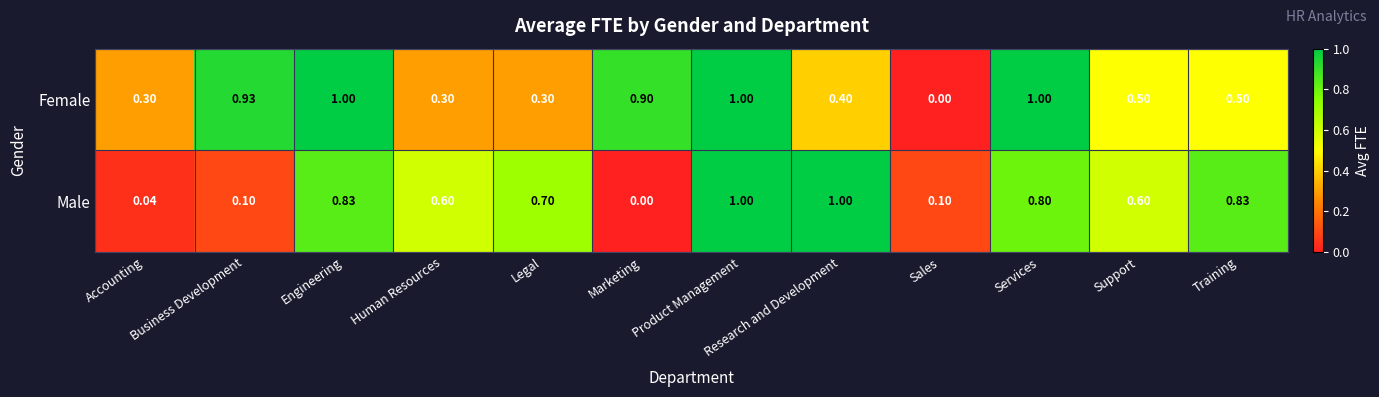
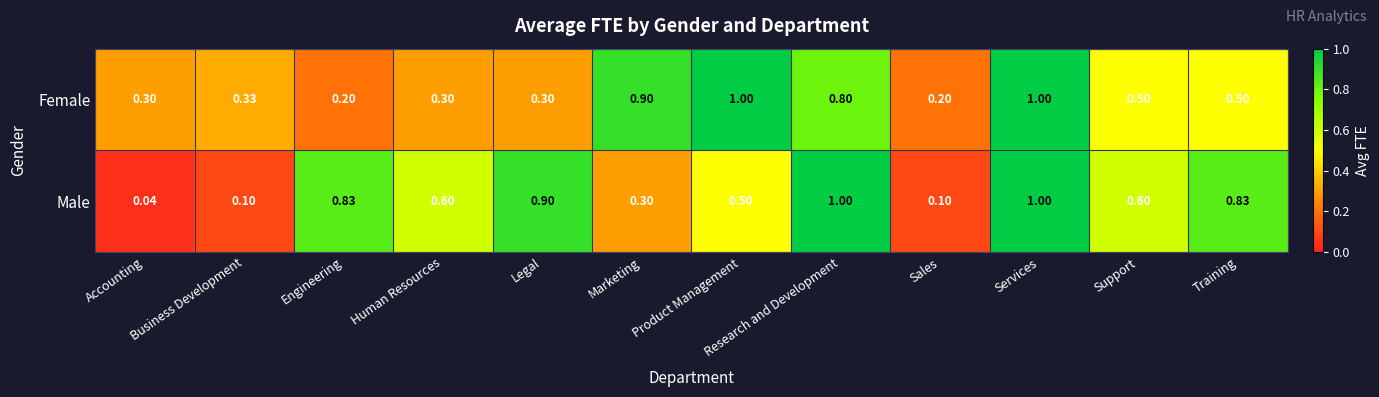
  {
    "Female": {
      "Accounting": 0.30,
-     "Business Development": 0.93,
-     "Engineering": 1.00,
+     "Business Development": 0.33,
+     "Engineering": 0.20,
      "Human Resources": 0.30,
      "Legal": 0.30,
      "Marketing": 0.90,
      "Product Management": 1.00,
-     "Research and Development": 0.40,
-     "Sales": 0.00,
+     "Research and Development": 0.80,
+     "Sales": 0.20,
      "Services": 1.00,
      "Support": 0.50,
      "Training": 0.50
    },
    "Male": {
      "Accounting": 0.04,
      "Business Development": 0.10,
      "Engineering": 0.83,
      "Human Resources": 0.60,
-     "Legal": 0.70,
-     "Marketing": 0.00,
-     "Product Management": 1.00,
+     "Legal": 0.90,
+     "Marketing": 0.30,
+     "Product Management": 0.50,
      "Research and Development": 1.00,
      "Sales": 0.10,
-     "Services": 0.80,
+     "Services": 1.00,
      "Support": 0.60,
      "Training": 0.83
    }
  }
